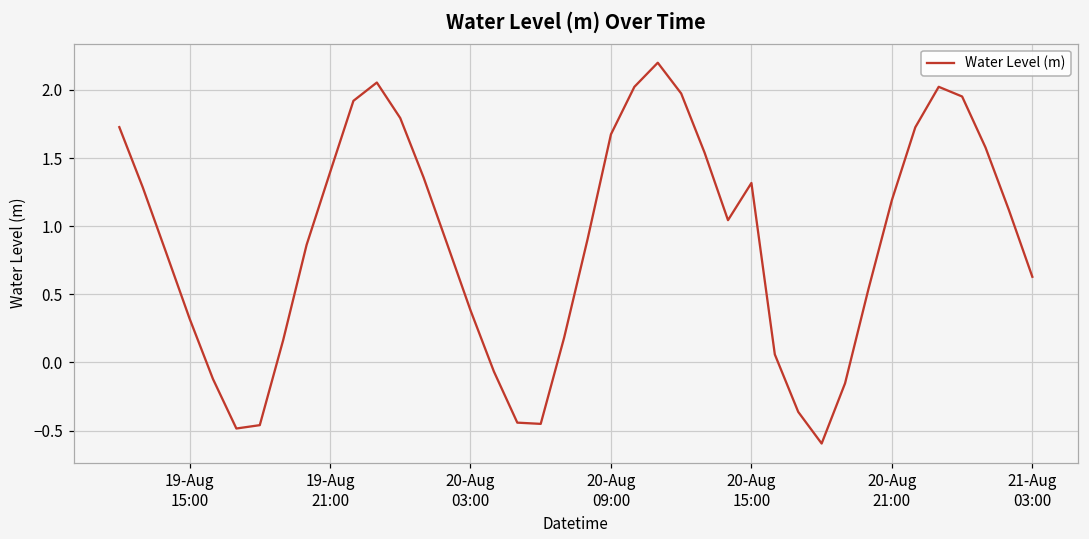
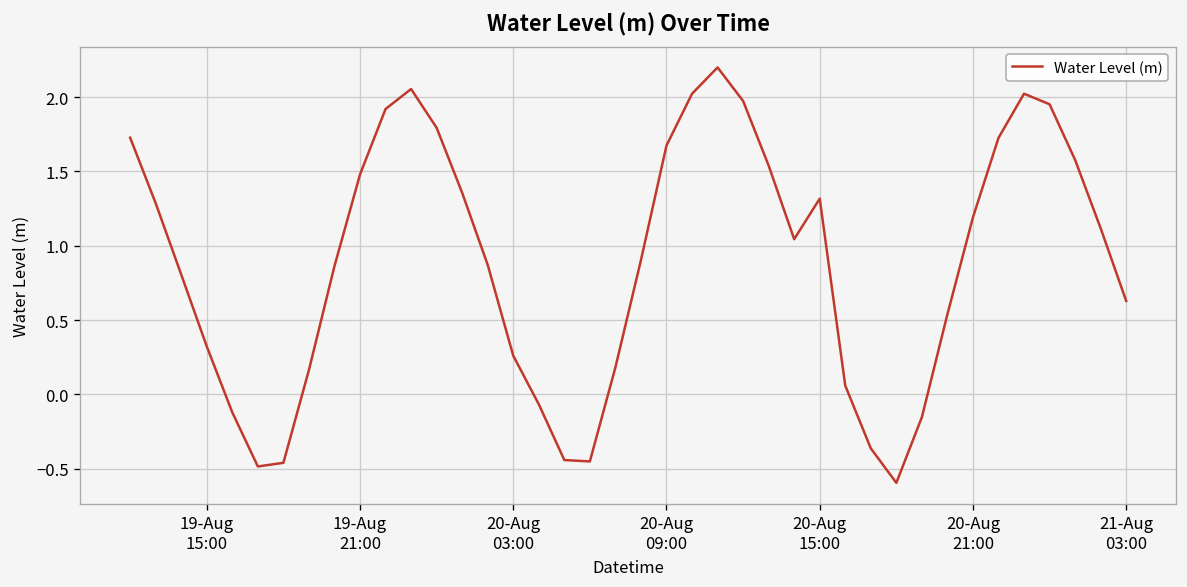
  {
    "19-Aug 15:00": 0.32,
-   "19-Aug 21:00": 1.39,
-   "20-Aug 03:00": 0.38,
+   "19-Aug 21:00": 1.48,
+   "20-Aug 03:00": 0.26,
    "20-Aug 09:00": 1.67,
    "20-Aug 15:00": 1.32,
    "20-Aug 21:00": 1.19,
    "21-Aug 03:00": 0.63
  }
